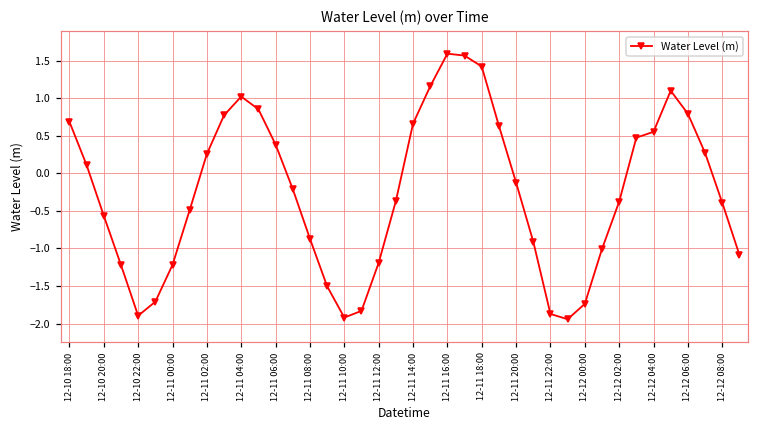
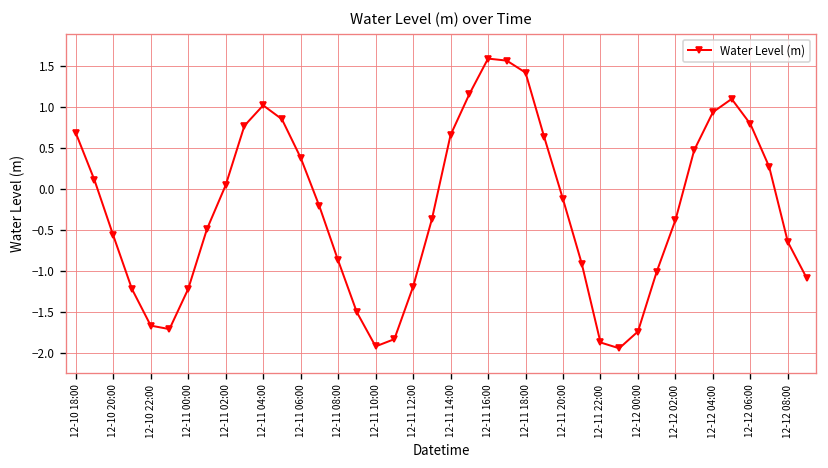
  {
    "12-10 18:00": 0.7,
    "12-10 20:00": -0.6,
-   "12-10 22:00": -1.9,
+   "12-10 22:00": -1.7,
    "12-11 00:00": -1.2,
-   "12-11 02:00": 0.3,
+   "12-11 02:00": 0.0,
    "12-11 04:00": 1.0,
    "12-11 06:00": 0.4,
    "12-11 08:00": -0.9,
    "12-11 10:00": -1.9,
    "12-11 12:00": -1.2,
    "12-11 14:00": 0.7,
    "12-11 16:00": 1.6,
    "12-11 18:00": 1.4,
    "12-11 20:00": -0.1,
    "12-11 22:00": -1.9,
    "12-12 00:00": -1.7,
    "12-12 02:00": -0.4,
-   "12-12 04:00": 0.6,
+   "12-12 04:00": 0.9,
    "12-12 06:00": 0.8,
-   "12-12 08:00": -0.4
+   "12-12 08:00": -0.6
  }
